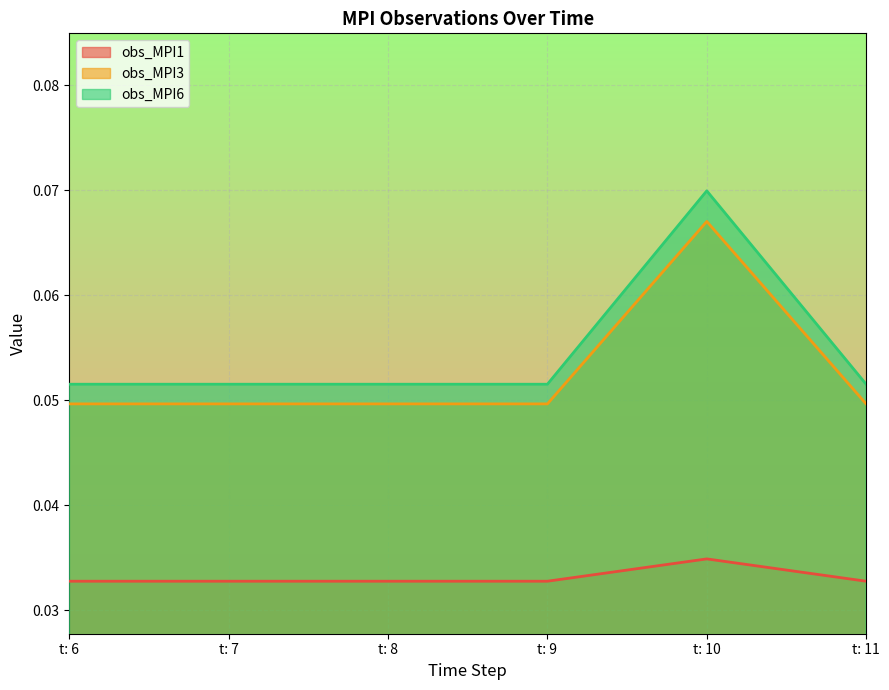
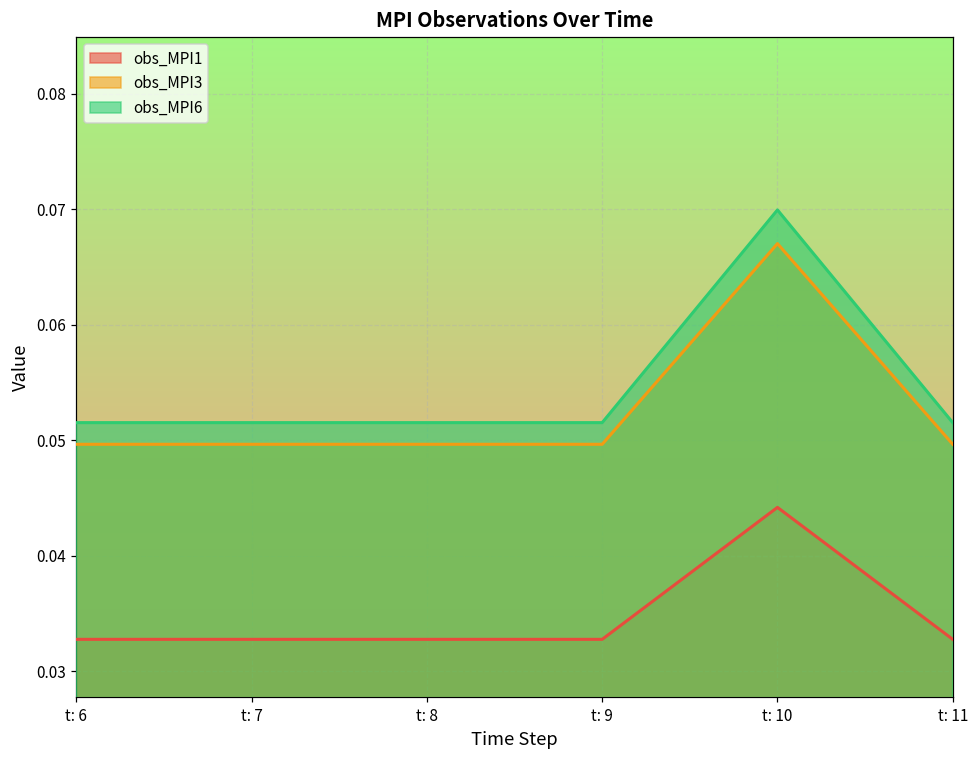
  {
    "obs_MPI1": {
      "t: 6": 0.0327,
      "t: 7": 0.0327,
      "t: 8": 0.0327,
      "t: 9": 0.0327,
-     "t: 10": 0.0349,
+     "t: 10": 0.0442,
      "t: 11": 0.0327
    },
    "obs_MPI3": {
      "t: 6": 0.0496,
      "t: 7": 0.0496,
      "t: 8": 0.0496,
      "t: 9": 0.0496,
      "t: 10": 0.0670,
      "t: 11": 0.0496
    },
    "obs_MPI6": {
      "t: 6": 0.0515,
      "t: 7": 0.0515,
      "t: 8": 0.0515,
      "t: 9": 0.0515,
      "t: 10": 0.0699,
      "t: 11": 0.0515
    }
  }
